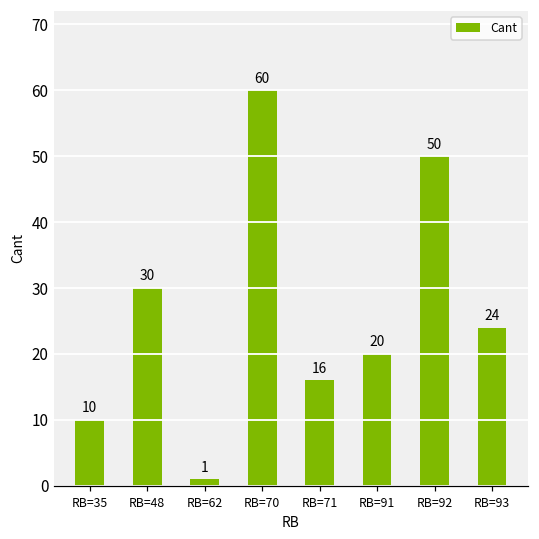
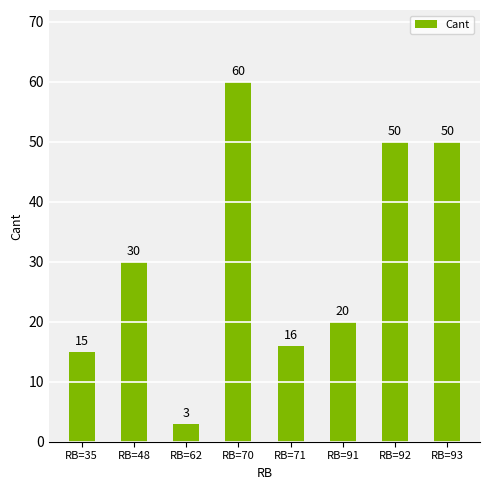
  {
-   "RB=35": 10,
+   "RB=35": 15,
    "RB=48": 30,
-   "RB=62": 1,
+   "RB=62": 3,
    "RB=70": 60,
    "RB=71": 16,
    "RB=91": 20,
    "RB=92": 50,
-   "RB=93": 24
+   "RB=93": 50
  }
